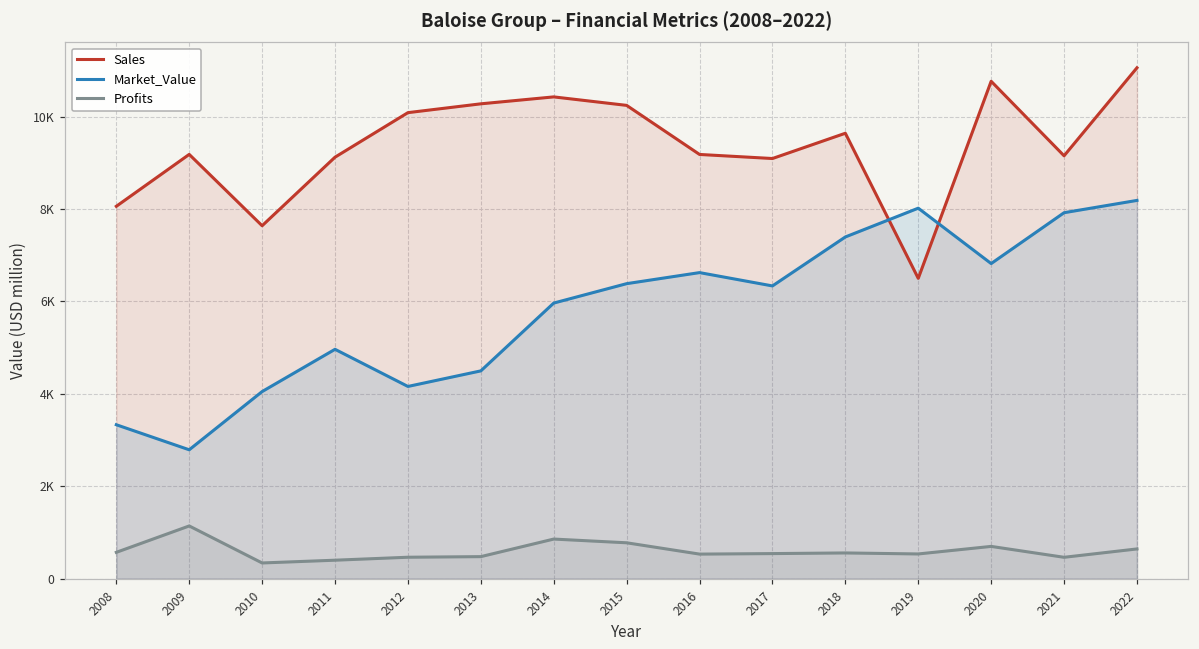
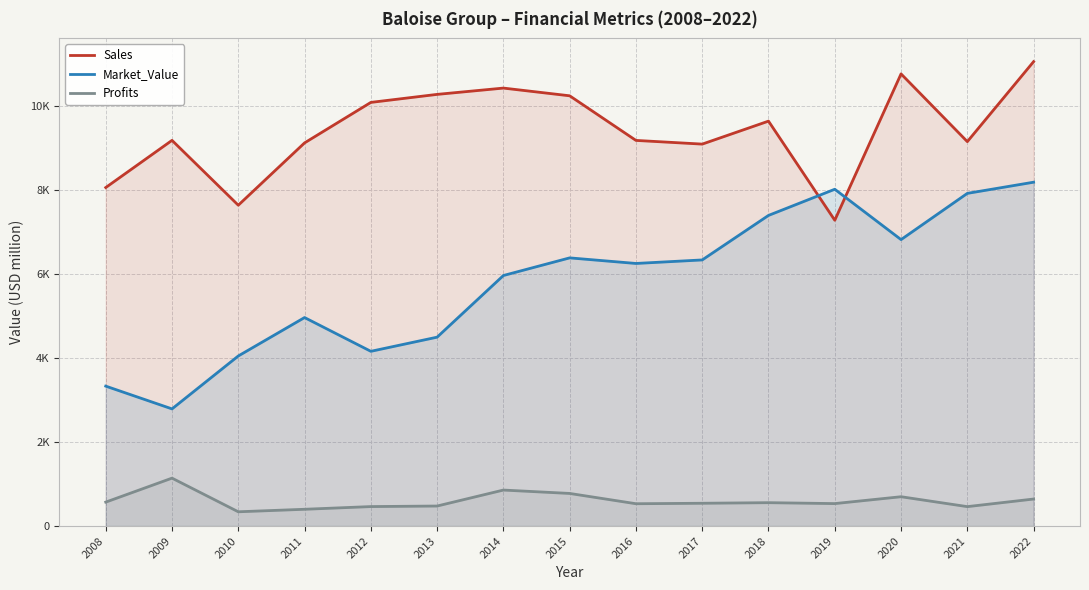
  {
    "Sales": {
      "2008": 8100,
      "2009": 9200,
      "2010": 7600,
      "2011": 9100,
      "2012": 10100,
      "2013": 10300,
      "2014": 10400,
      "2015": 10200,
      "2016": 9200,
      "2017": 9100,
      "2018": 9600,
-     "2019": 6500,
+     "2019": 7300,
      "2020": 10800,
      "2021": 9200,
      "2022": 11100
    },
    "Market_Value": {
      "2008": 3300,
      "2009": 2800,
      "2010": 4100,
      "2011": 5000,
      "2012": 4200,
      "2013": 4500,
      "2014": 6000,
      "2015": 6400,
-     "2016": 6600,
+     "2016": 6300,
      "2017": 6300,
      "2018": 7400,
      "2019": 8000,
      "2020": 6800,
      "2021": 7900,
      "2022": 8200
    },
    "Profits": {
      "2008": 600,
      "2009": 1100,
      "2010": 300,
      "2011": 400,
      "2012": 500,
      "2013": 500,
      "2014": 900,
      "2015": 800,
      "2016": 500,
      "2017": 500,
      "2018": 600,
      "2019": 500,
      "2020": 700,
      "2021": 500,
      "2022": 600
    }
  }
